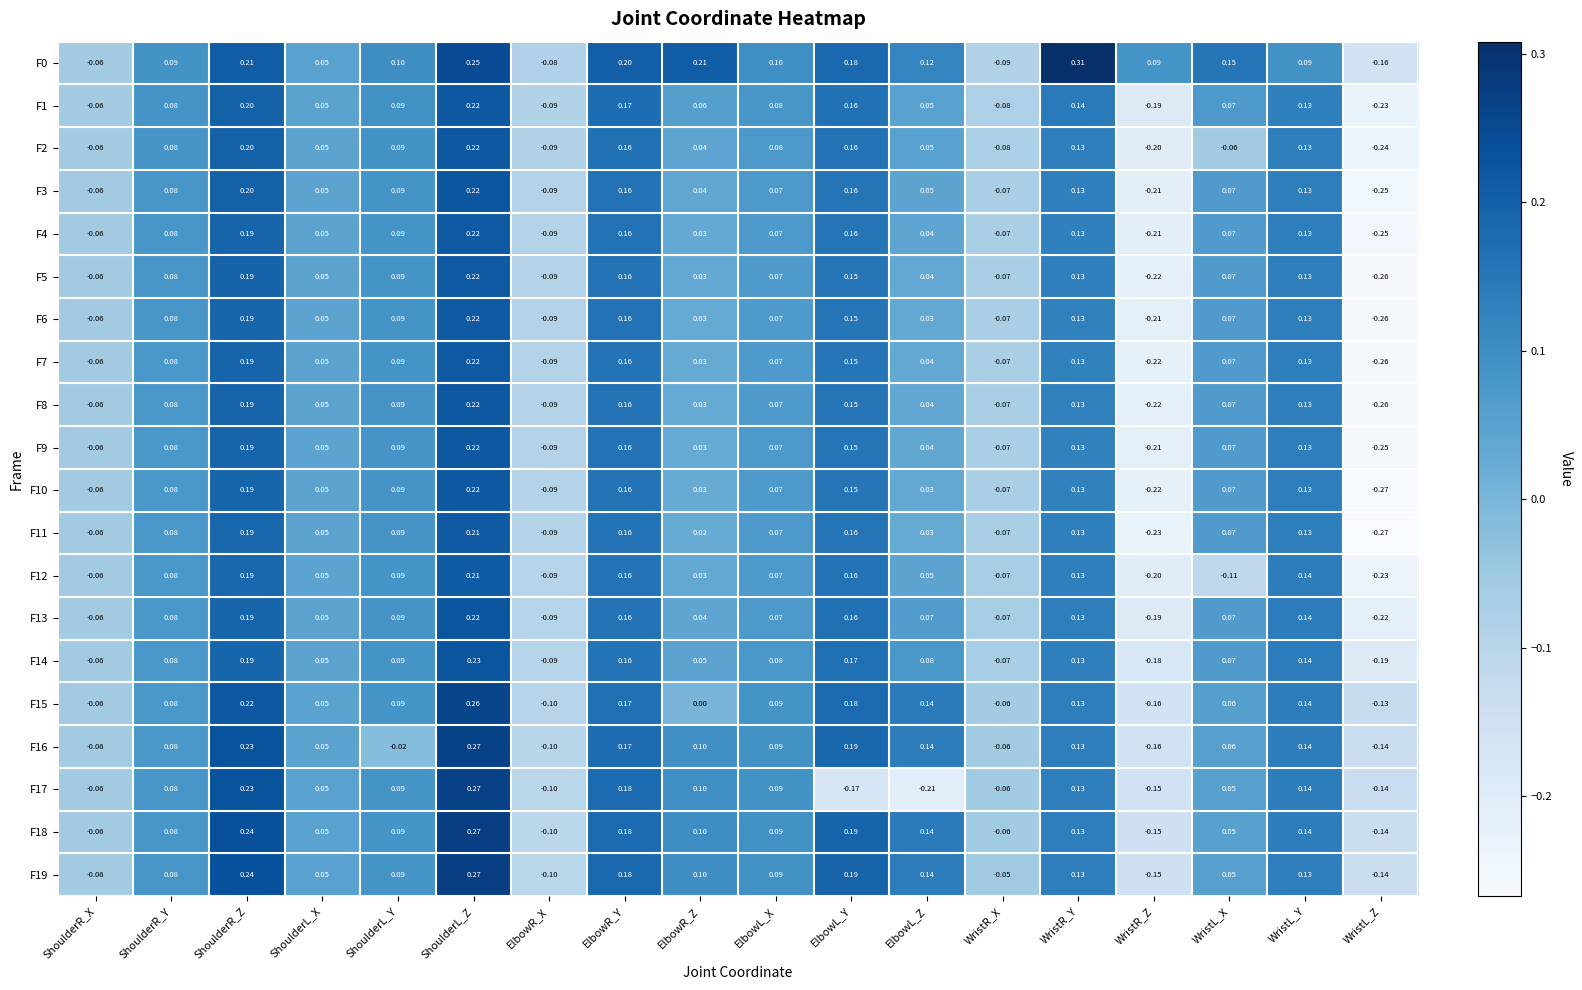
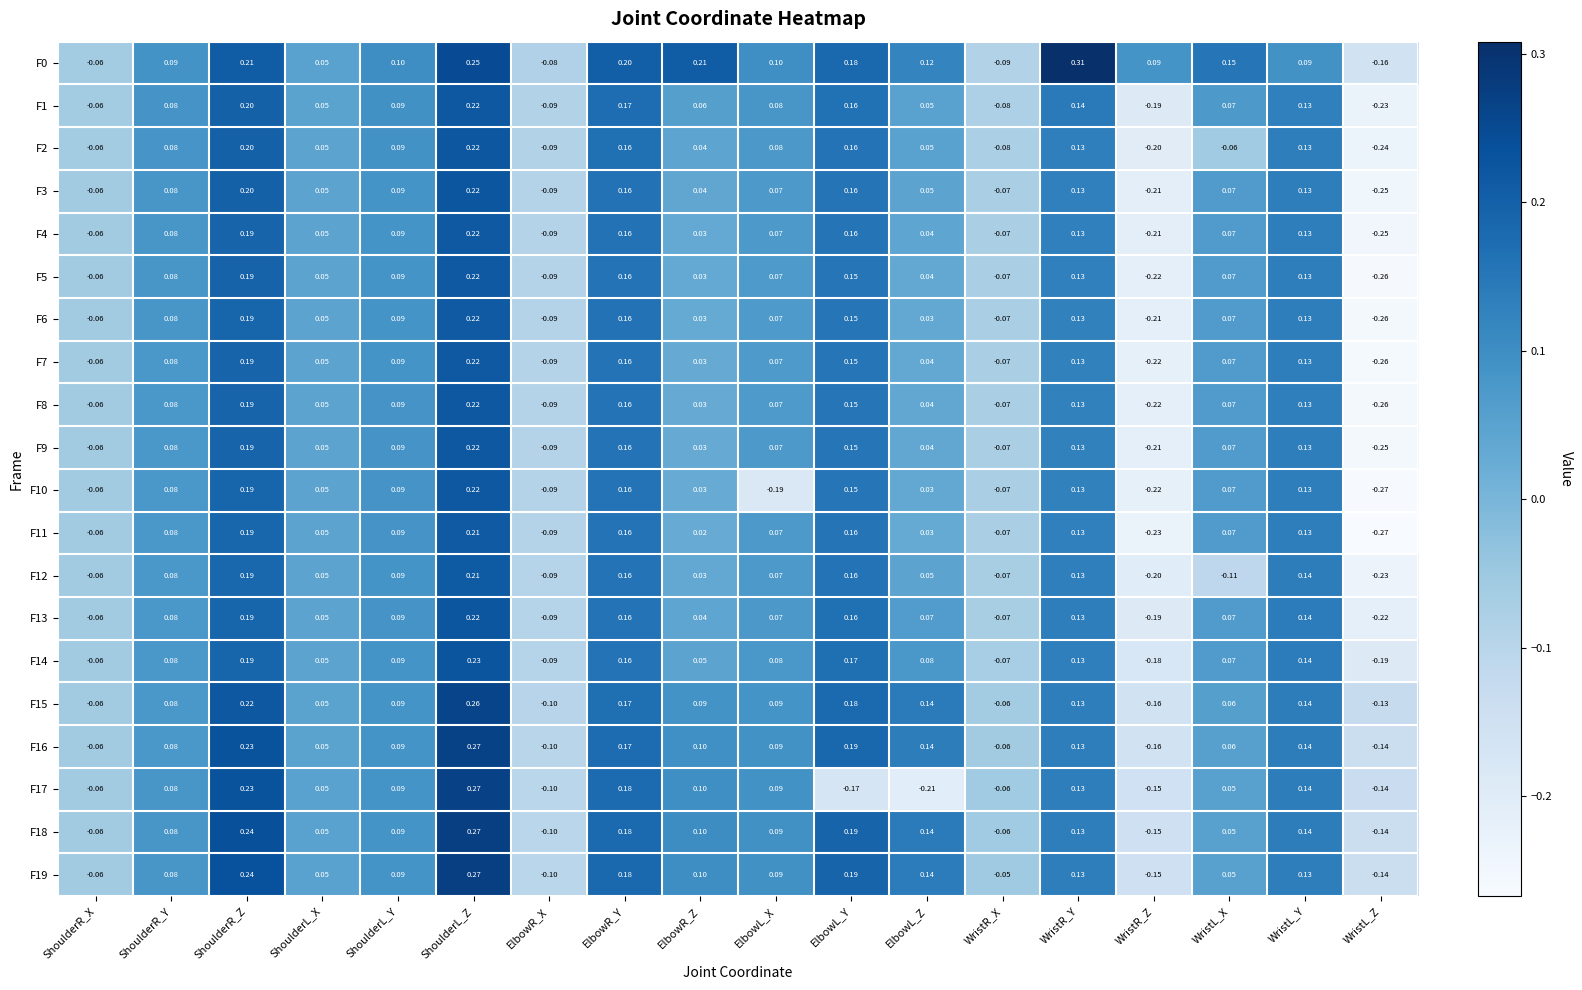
  {
    "F10": {
      "ShoulderR_X": -0.06,
      "ShoulderR_Y": 0.08,
      "ShoulderR_Z": 0.19,
      "ShoulderL_X": 0.05,
      "ShoulderL_Y": 0.09,
      "ShoulderL_Z": 0.22,
      "ElbowR_X": -0.09,
      "ElbowR_Y": 0.16,
      "ElbowR_Z": 0.03,
-     "ElbowL_X": 0.07,
+     "ElbowL_X": -0.19,
      "ElbowL_Y": 0.15,
      "ElbowL_Z": 0.03,
      "WristR_X": -0.07,
      "WristR_Y": 0.13,
      "WristR_Z": -0.22,
      "WristL_X": 0.07,
      "WristL_Y": 0.13,
      "WristL_Z": -0.27
    },
    "F15": {
      "ShoulderR_X": -0.06,
      "ShoulderR_Y": 0.08,
      "ShoulderR_Z": 0.22,
      "ShoulderL_X": 0.05,
      "ShoulderL_Y": 0.09,
      "ShoulderL_Z": 0.26,
      "ElbowR_X": -0.10,
      "ElbowR_Y": 0.17,
-     "ElbowR_Z": 0.00,
+     "ElbowR_Z": 0.09,
      "ElbowL_X": 0.09,
      "ElbowL_Y": 0.18,
      "ElbowL_Z": 0.14,
      "WristR_X": -0.06,
      "WristR_Y": 0.13,
      "WristR_Z": -0.16,
      "WristL_X": 0.06,
      "WristL_Y": 0.14,
      "WristL_Z": -0.13
    },
    "F16": {
      "ShoulderR_X": -0.06,
      "ShoulderR_Y": 0.08,
      "ShoulderR_Z": 0.23,
      "ShoulderL_X": 0.05,
-     "ShoulderL_Y": -0.02,
+     "ShoulderL_Y": 0.09,
      "ShoulderL_Z": 0.27,
      "ElbowR_X": -0.10,
      "ElbowR_Y": 0.17,
      "ElbowR_Z": 0.10,
      "ElbowL_X": 0.09,
      "ElbowL_Y": 0.19,
      "ElbowL_Z": 0.14,
      "WristR_X": -0.06,
      "WristR_Y": 0.13,
      "WristR_Z": -0.16,
      "WristL_X": 0.06,
      "WristL_Y": 0.14,
      "WristL_Z": -0.14
    }
  }
